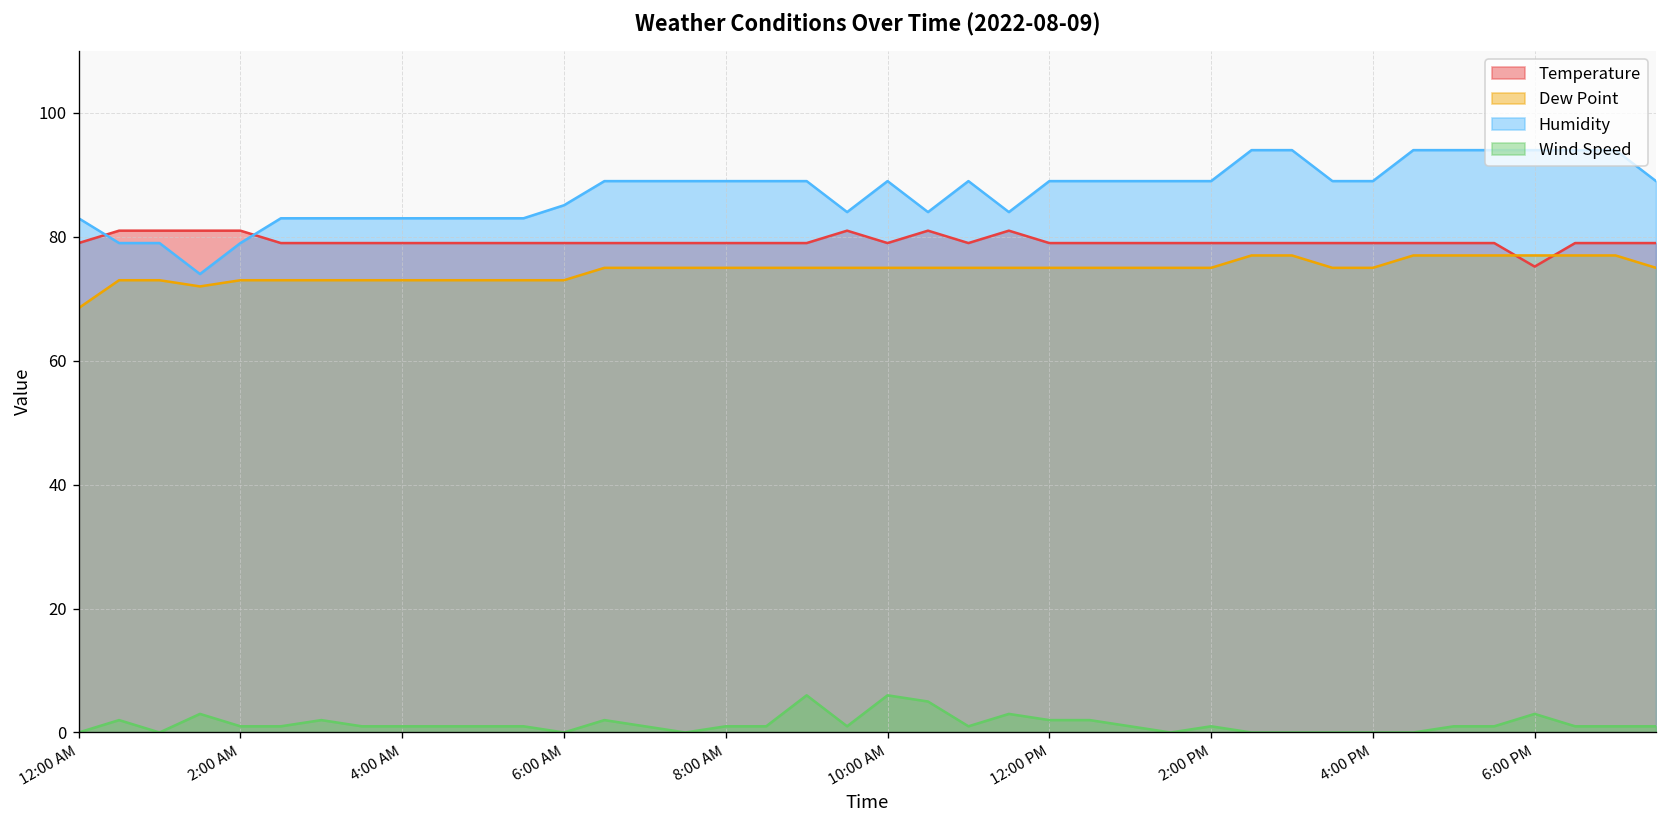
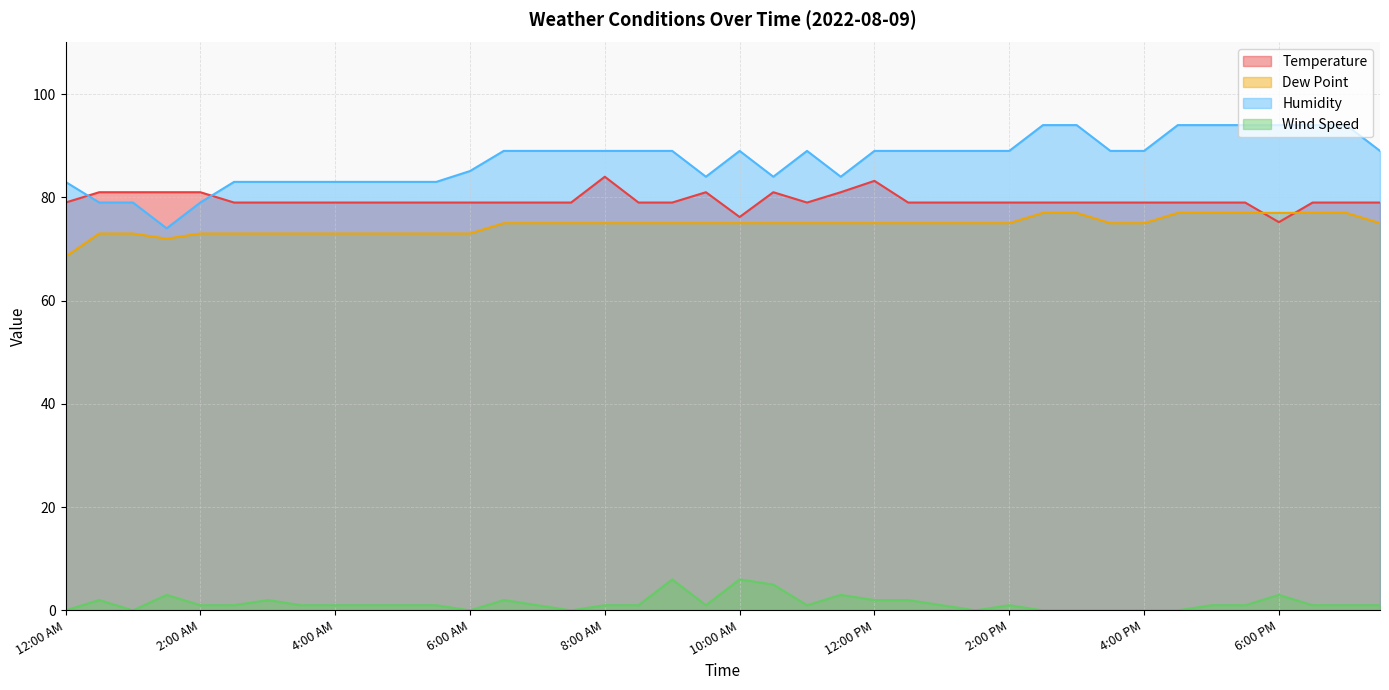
  {
    "Temperature": {
      "12:00 AM": 79,
      "2:00 AM": 81,
      "4:00 AM": 79,
      "6:00 AM": 79,
-     "8:00 AM": 79,
-     "10:00 AM": 79,
-     "12:00 PM": 79,
+     "8:00 AM": 84,
+     "10:00 AM": 76,
+     "12:00 PM": 83,
      "2:00 PM": 79,
      "4:00 PM": 79,
      "6:00 PM": 75
    },
    "Dew Point": {
      "12:00 AM": 69,
      "2:00 AM": 73,
      "4:00 AM": 73,
      "6:00 AM": 73,
      "8:00 AM": 75,
      "10:00 AM": 75,
      "12:00 PM": 75,
      "2:00 PM": 75,
      "4:00 PM": 75,
      "6:00 PM": 77
    },
    "Humidity": {
      "12:00 AM": 83,
      "2:00 AM": 79,
      "4:00 AM": 83,
      "6:00 AM": 85,
      "8:00 AM": 89,
      "10:00 AM": 89,
      "12:00 PM": 89,
      "2:00 PM": 89,
      "4:00 PM": 89
    },
    "Wind Speed": {
      "12:00 AM": 0,
      "2:00 AM": 1,
      "4:00 AM": 1,
      "6:00 AM": 0,
      "8:00 AM": 1,
      "10:00 AM": 6,
      "12:00 PM": 2,
      "2:00 PM": 1,
      "4:00 PM": 0,
      "6:00 PM": 3
    }
  }
